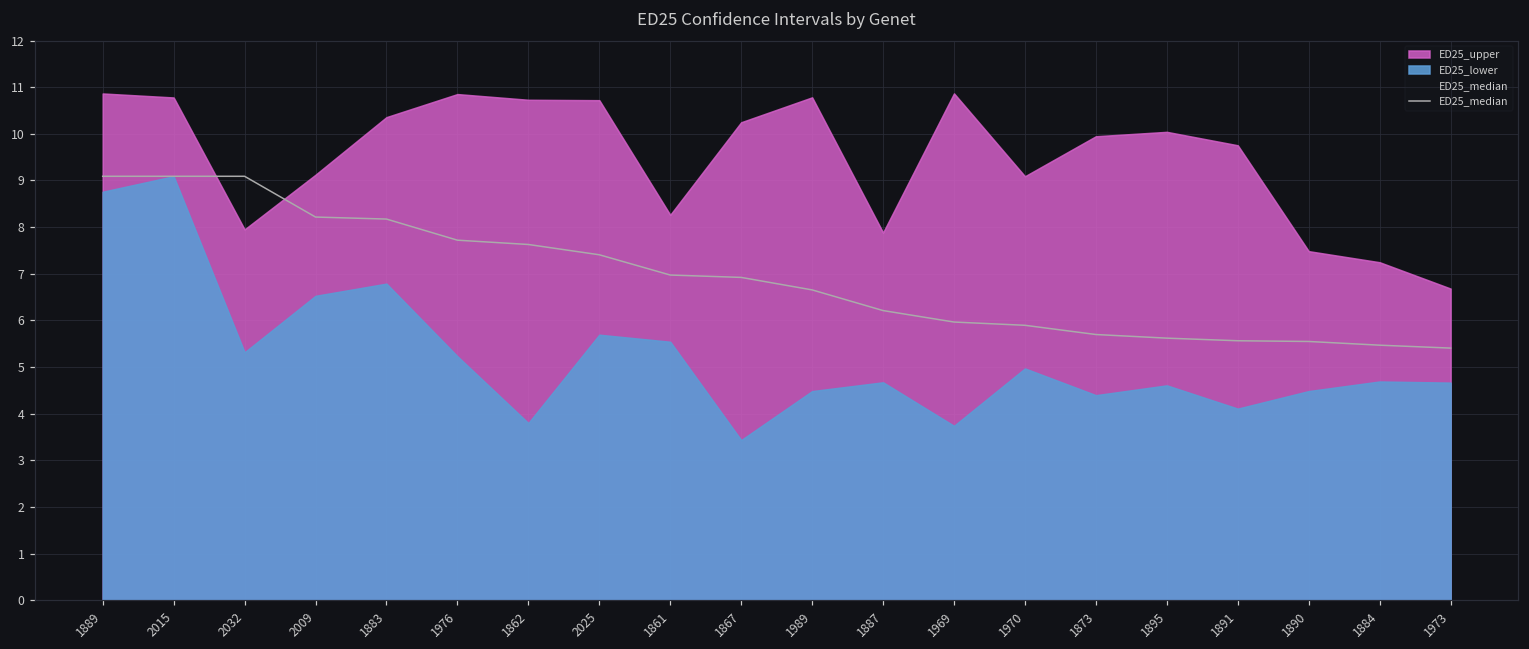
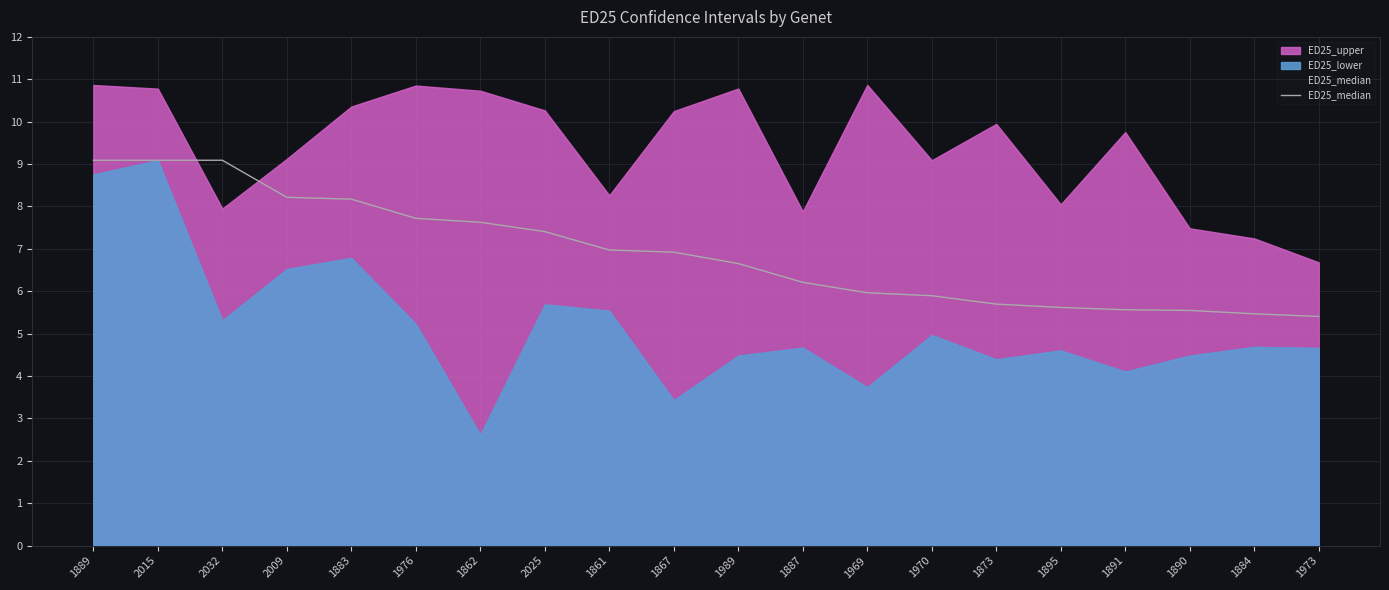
  {
    "ED25_upper": {
      "1889": 10.9,
      "2015": 10.8,
      "2009": 9.1,
      "1883": 10.4,
      "1976": 10.9,
      "1862": 10.7,
-     "2025": 10.7,
+     "2025": 10.3,
      "1861": 8.3,
      "1867": 10.2,
      "1989": 10.8,
      "1887": 7.9,
      "1969": 10.9,
      "1970": 9.1,
      "1873": 9.9,
-     "1895": 10.0,
+     "1895": 8.0,
      "1891": 9.8,
      "1890": 7.5,
      "1884": 7.2,
      "1973": 6.7
    },
    "ED25_lower": {
-     "1862": 3.8
+     "1862": 2.6
    }
  }
